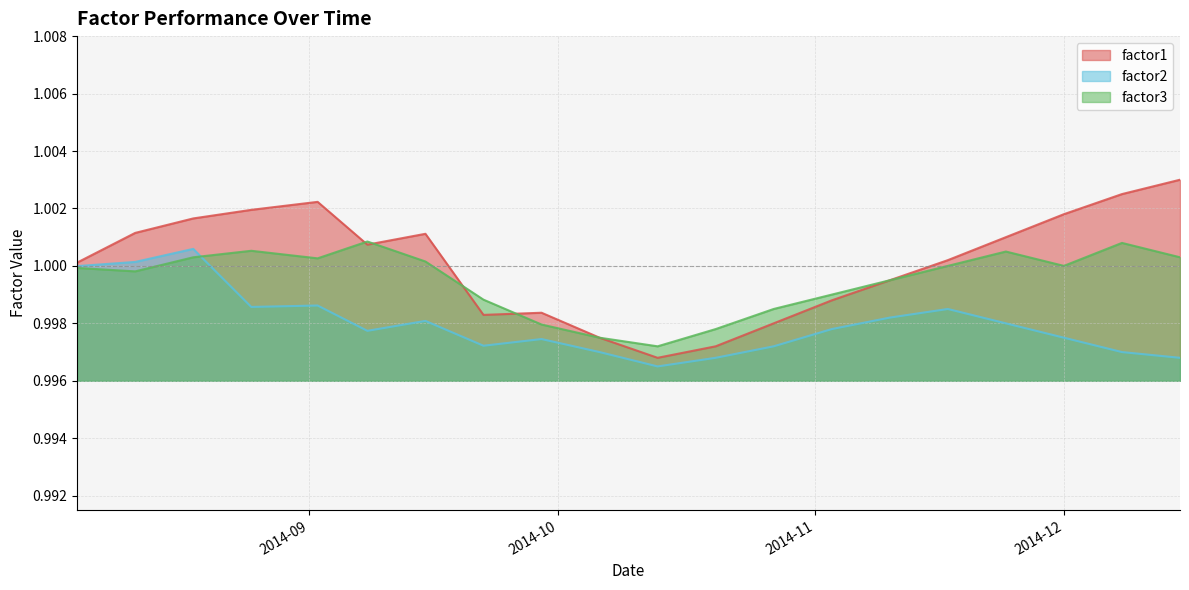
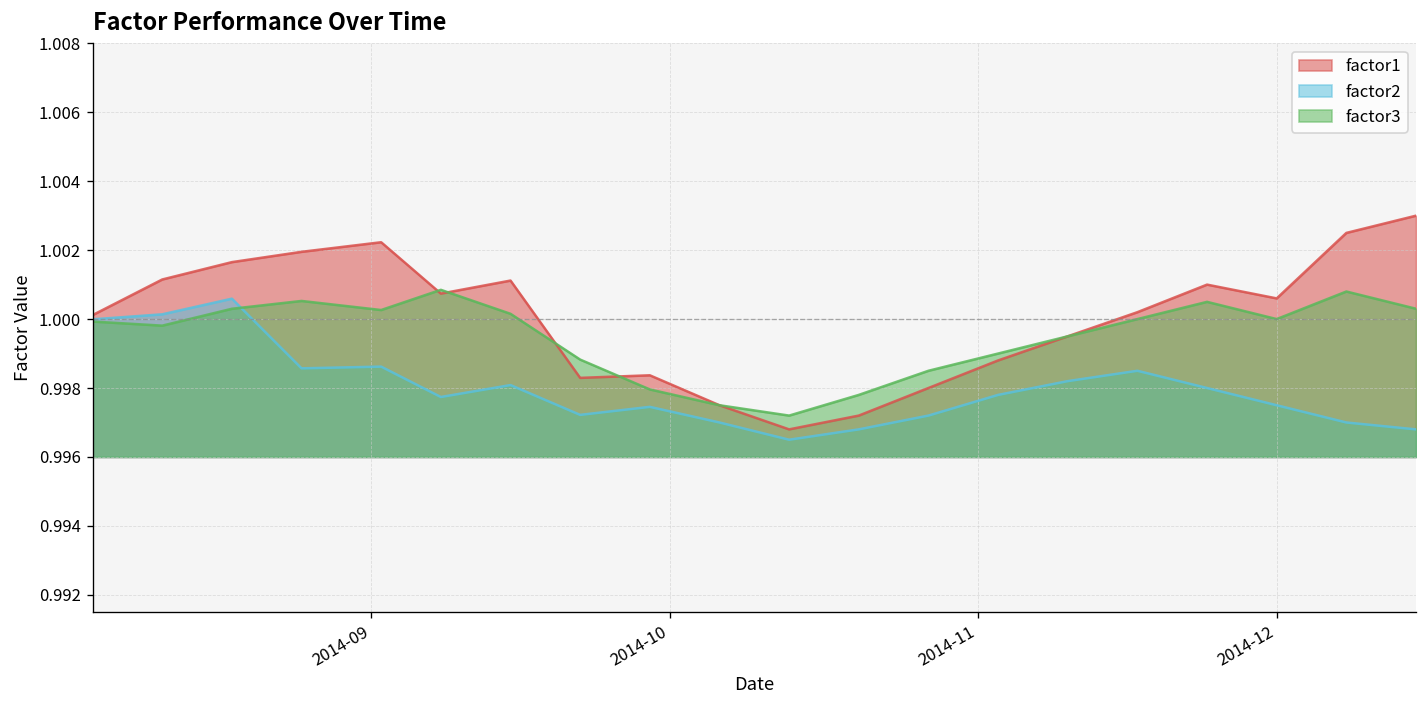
  {
    "factor1": {
-     "2014-12": 1.0018
+     "2014-12": 1.0006
    },
    "factor2": {
      "2014-12": 0.9975
    },
    "factor3": {
      "2014-12": 1.0000
    }
  }
